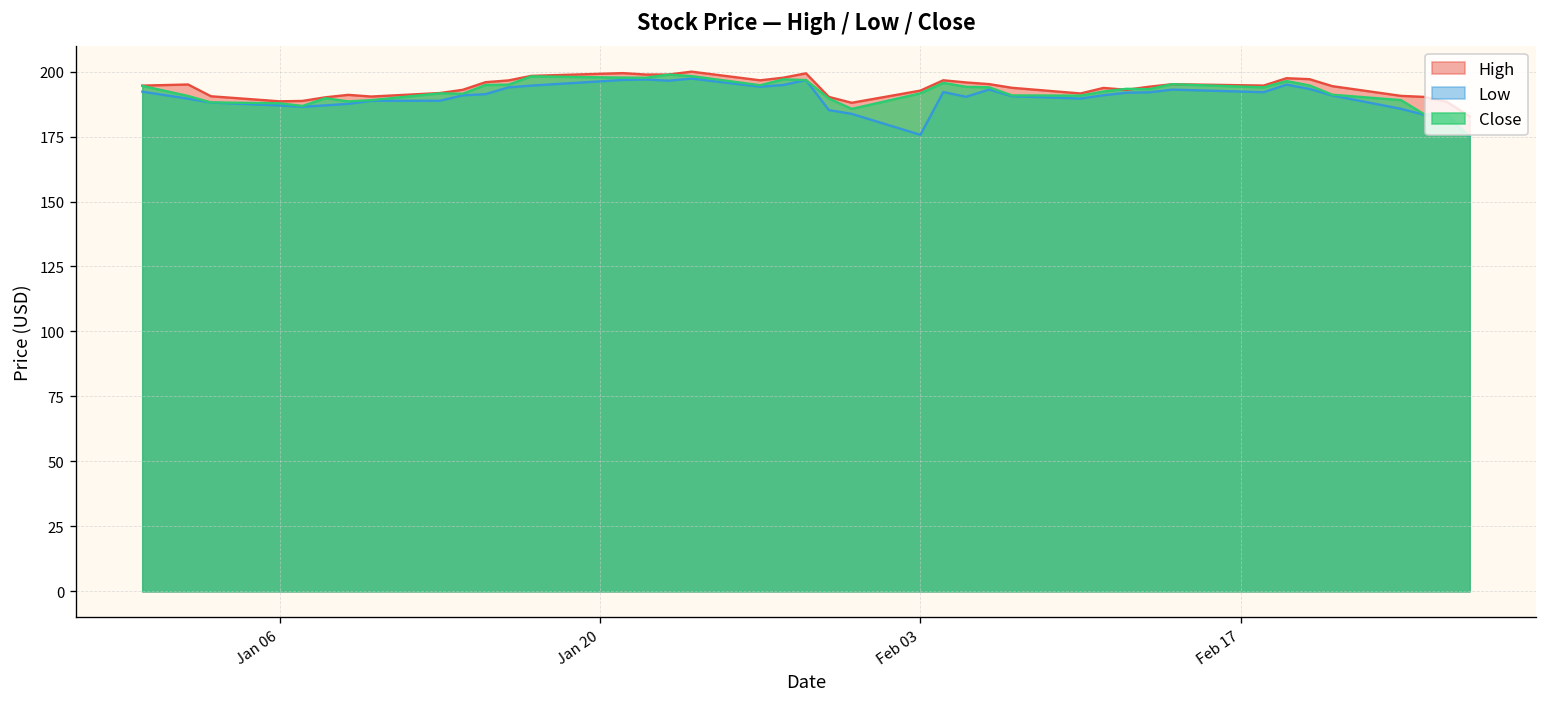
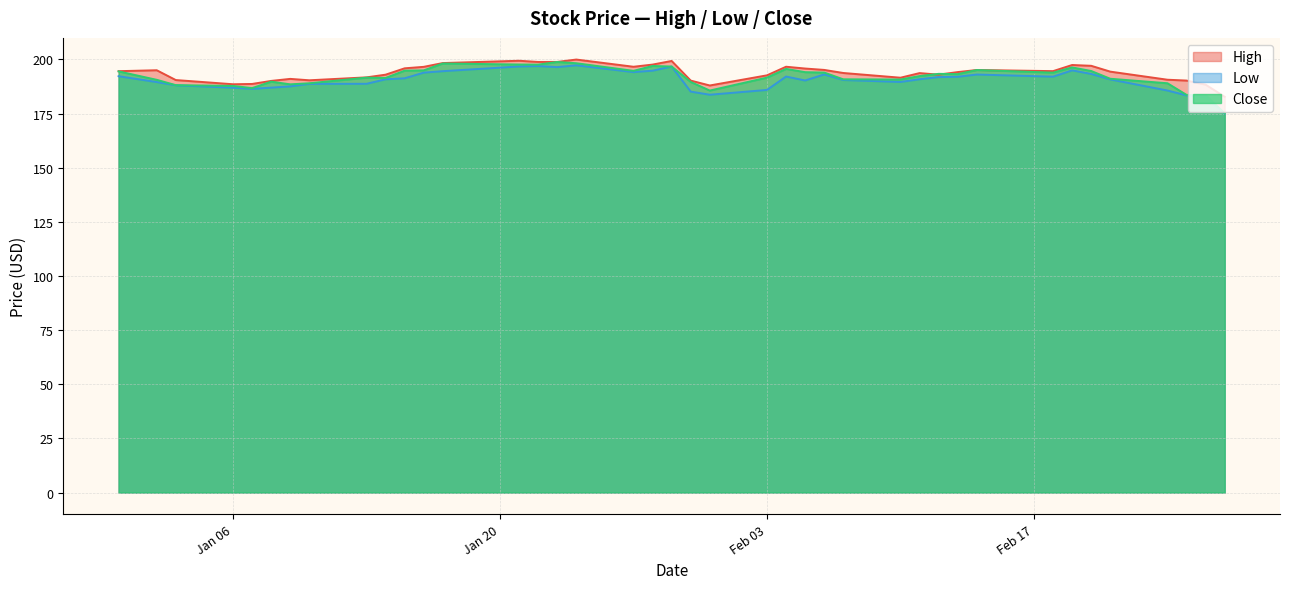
  {
    "Low": {
-     "Feb 03": 176
+     "Feb 03": 186
    }
  }
